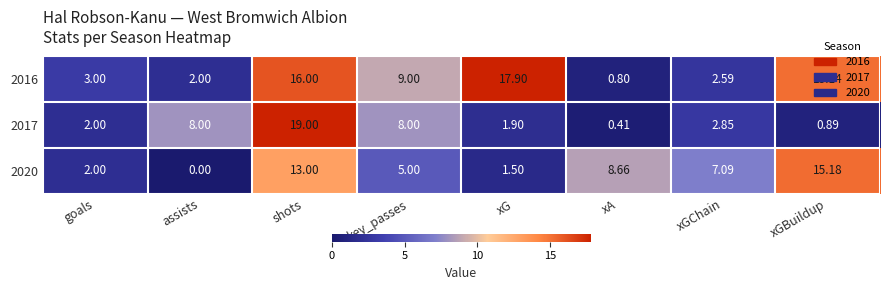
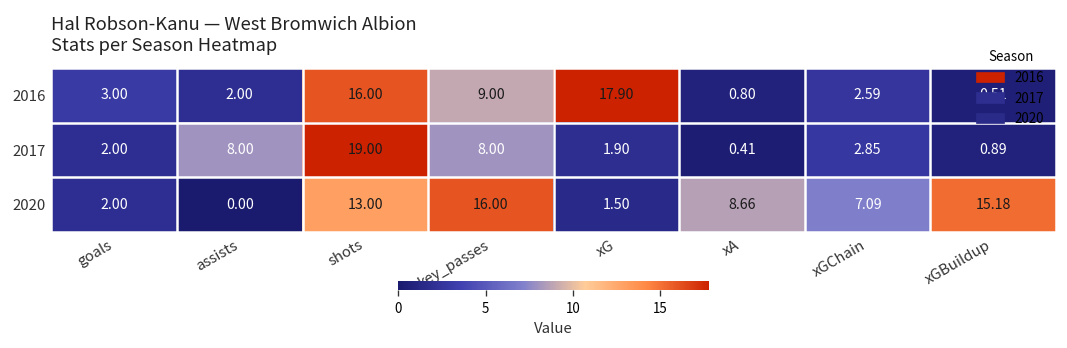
  {
    "2016": {
      "goals": 3.00,
      "assists": 2.00,
      "shots": 16.00,
      "key_passes": 9.00,
      "xG": 17.90,
      "xA": 0.80,
      "xGChain": 2.59,
-     "xGBuildup": 15.14
+     "xGBuildup": 0.51
    },
    "2017": {
      "goals": 2.00,
      "assists": 8.00,
      "shots": 19.00,
      "key_passes": 8.00,
      "xG": 1.90,
      "xA": 0.41,
      "xGChain": 2.85,
      "xGBuildup": 0.89
    },
    "2020": {
      "goals": 2.00,
      "assists": 0.00,
      "shots": 13.00,
-     "key_passes": 5.00,
+     "key_passes": 16.00,
      "xG": 1.50,
      "xA": 8.66,
      "xGChain": 7.09,
      "xGBuildup": 15.18
    }
  }
